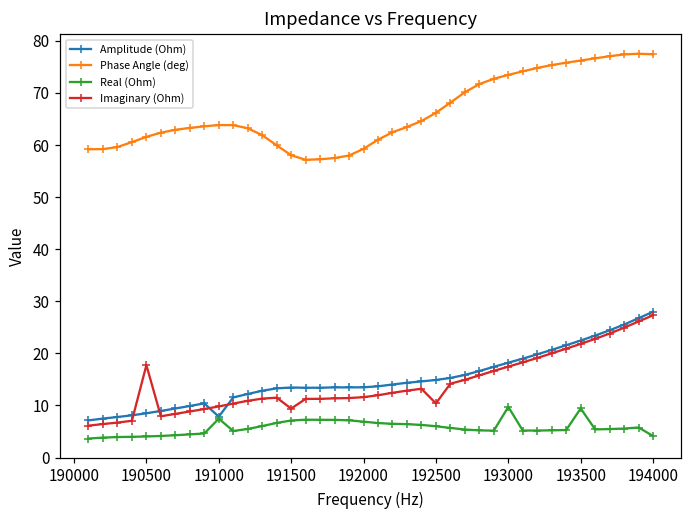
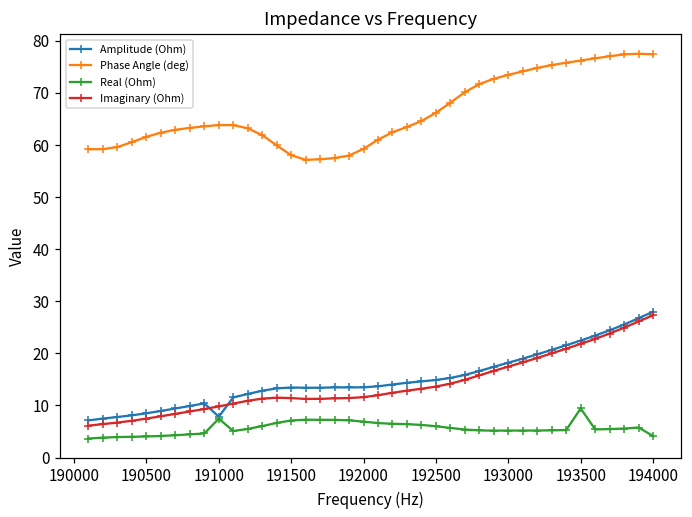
  {
    "Amplitude (Ohm)": {
      "190500": 9,
      "191500": 13,
      "192000": 13,
      "192500": 15,
      "193000": 18,
      "193500": 22,
      "194000": 28
    },
    "Phase Angle (deg)": {
      "190500": 62,
      "191000": 64,
      "191500": 58,
      "192000": 59,
      "192500": 66,
      "193000": 73,
      "193500": 76,
      "194000": 77
    },
    "Real (Ohm)": {
      "190500": 4,
      "191500": 7,
      "192000": 7,
      "192500": 6,
-     "193000": 10,
+     "193000": 5,
      "193500": 9,
      "194000": 4
    },
    "Imaginary (Ohm)": {
-     "190500": 18,
+     "190500": 7,
      "191000": 10,
-     "191500": 9,
+     "191500": 11,
      "192000": 12,
-     "192500": 10,
+     "192500": 14,
      "193000": 17,
      "193500": 22,
      "194000": 27
    }
  }
